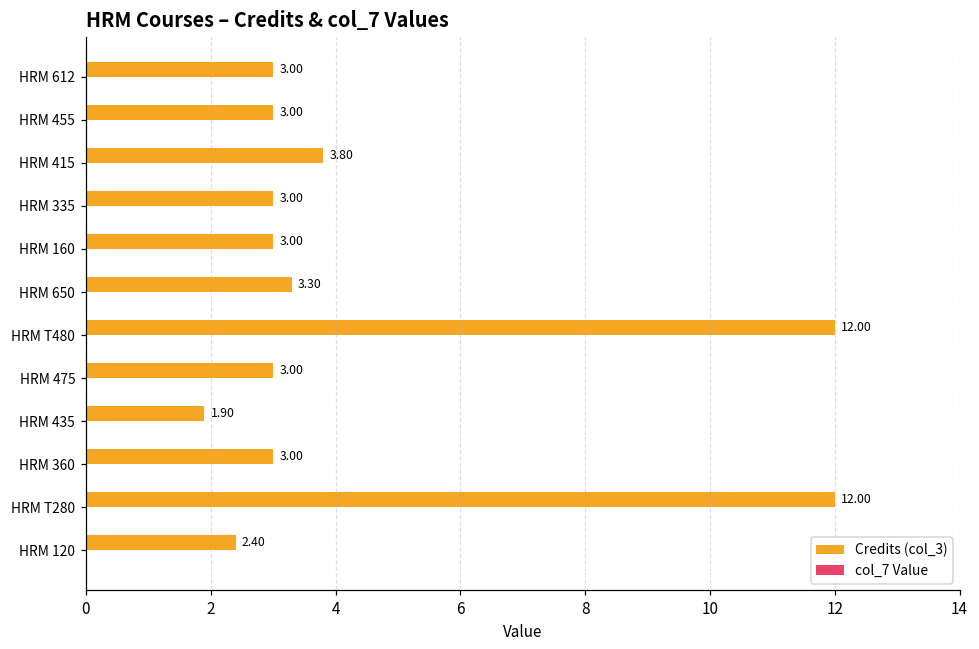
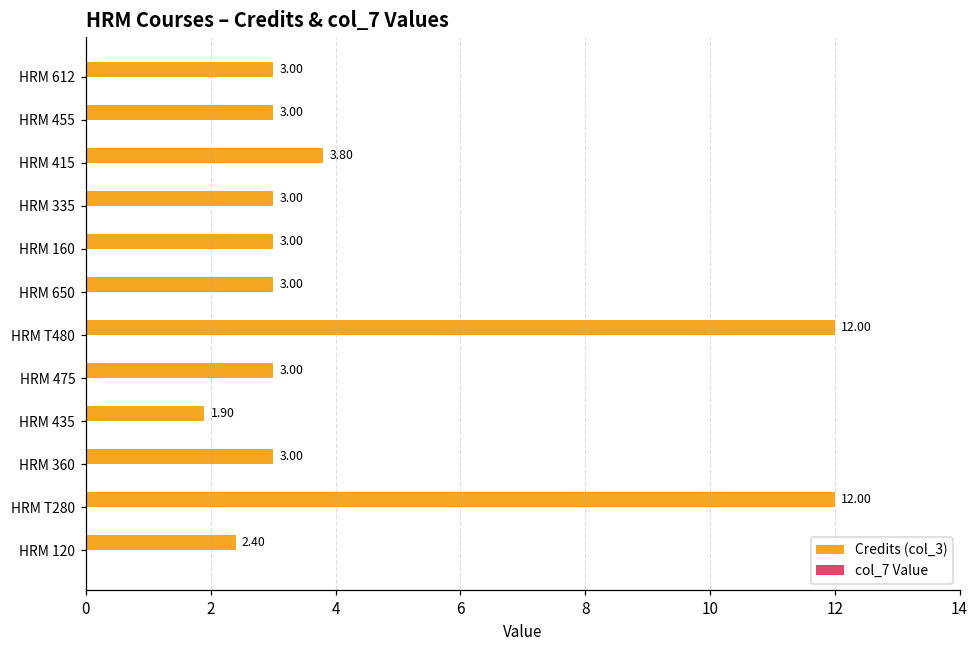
  {
    "Credits (col_3)": {
      "HRM 612": 3.00,
      "HRM 455": 3.00,
      "HRM 415": 3.80,
      "HRM 335": 3.00,
      "HRM 160": 3.00,
-     "HRM 650": 3.30,
+     "HRM 650": 3.00,
      "HRM T480": 12.00,
      "HRM 475": 3.00,
      "HRM 435": 1.90,
      "HRM 360": 3.00,
      "HRM T280": 12.00,
      "HRM 120": 2.40
    },
    "col_7 Value": {
      "HRM 612": 0.0,
      "HRM 455": 0.0,
      "HRM 415": 0.0,
      "HRM 335": 0.0,
      "HRM 160": 0.0,
      "HRM 650": 0.0,
      "HRM T480": 0.0,
      "HRM 475": 0.0,
      "HRM 435": 0.0,
      "HRM 360": 0.0,
      "HRM T280": 0.0,
      "HRM 120": 0.0
    }
  }
